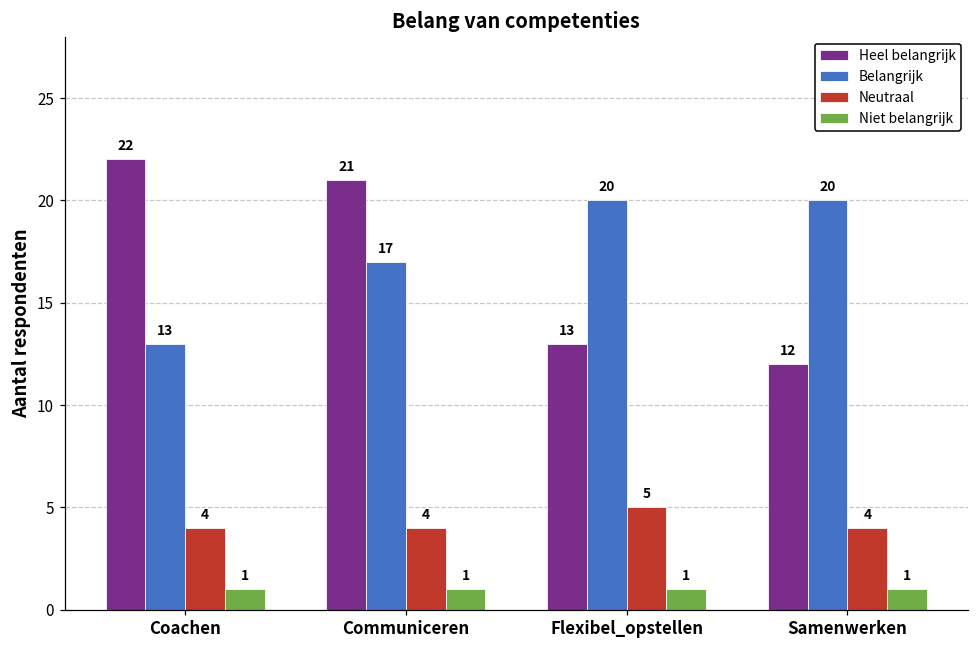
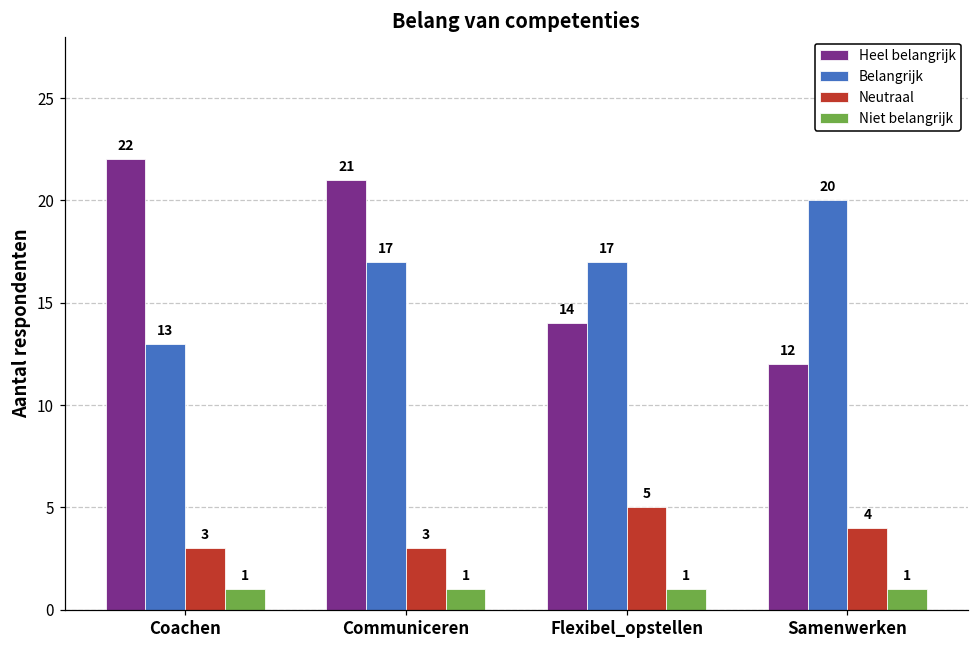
  {
    "Heel belangrijk": {
      "Coachen": 22,
      "Communiceren": 21,
-     "Flexibel_opstellen": 13,
+     "Flexibel_opstellen": 14,
      "Samenwerken": 12
    },
    "Belangrijk": {
      "Coachen": 13,
      "Communiceren": 17,
-     "Flexibel_opstellen": 20,
+     "Flexibel_opstellen": 17,
      "Samenwerken": 20
    },
    "Neutraal": {
-     "Coachen": 4,
-     "Communiceren": 4,
+     "Coachen": 3,
+     "Communiceren": 3,
      "Flexibel_opstellen": 5,
      "Samenwerken": 4
    },
    "Niet belangrijk": {
      "Coachen": 1,
      "Communiceren": 1,
      "Flexibel_opstellen": 1,
      "Samenwerken": 1
    }
  }
